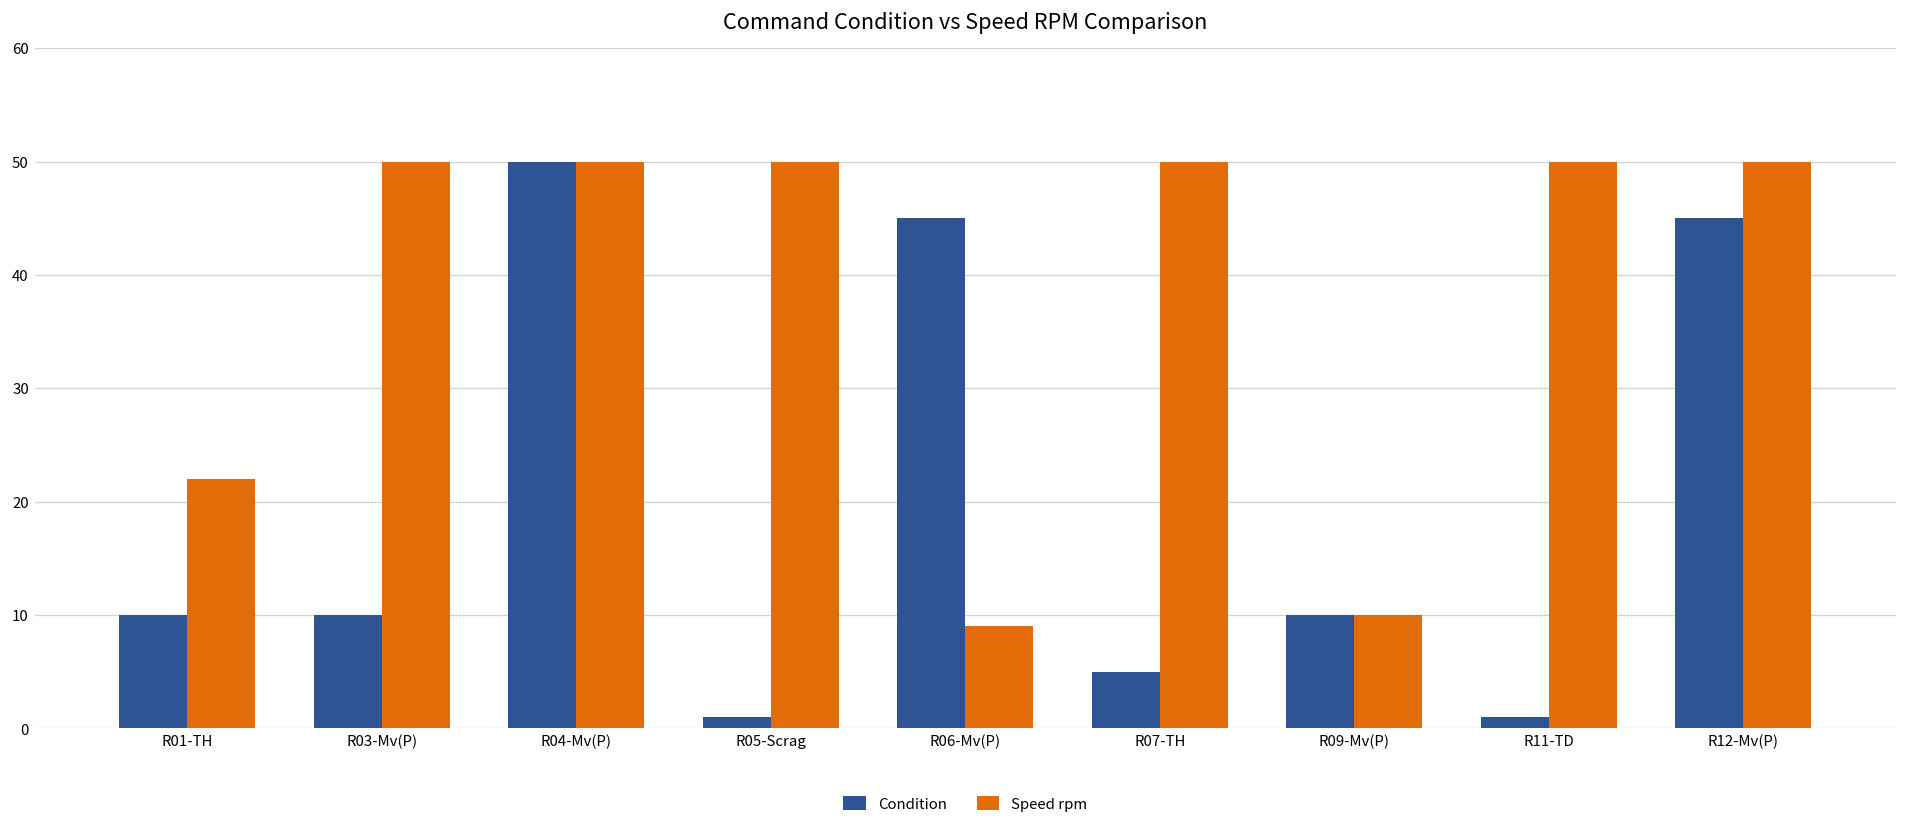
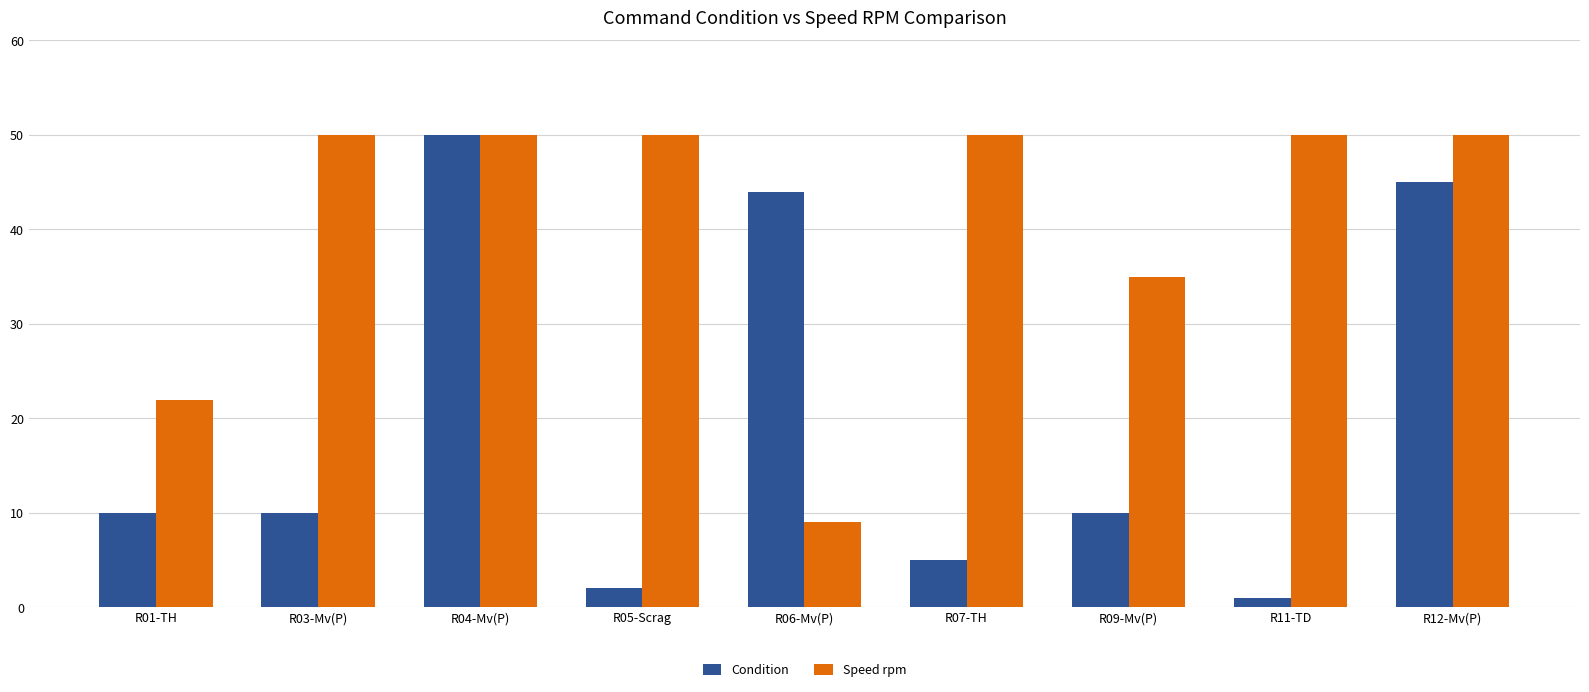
  {
    "Condition": {
      "R01-TH": 10,
      "R03-Mv(P)": 10,
      "R04-Mv(P)": 50,
-     "R05-Scrag": 1,
-     "R06-Mv(P)": 45,
+     "R05-Scrag": 2,
+     "R06-Mv(P)": 44,
      "R07-TH": 5,
      "R09-Mv(P)": 10,
      "R11-TD": 1,
      "R12-Mv(P)": 45
    },
    "Speed rpm": {
      "R01-TH": 22,
      "R03-Mv(P)": 50,
      "R04-Mv(P)": 50,
      "R05-Scrag": 50,
      "R06-Mv(P)": 9,
      "R07-TH": 50,
-     "R09-Mv(P)": 10,
+     "R09-Mv(P)": 35,
      "R11-TD": 50,
      "R12-Mv(P)": 50
    }
  }
